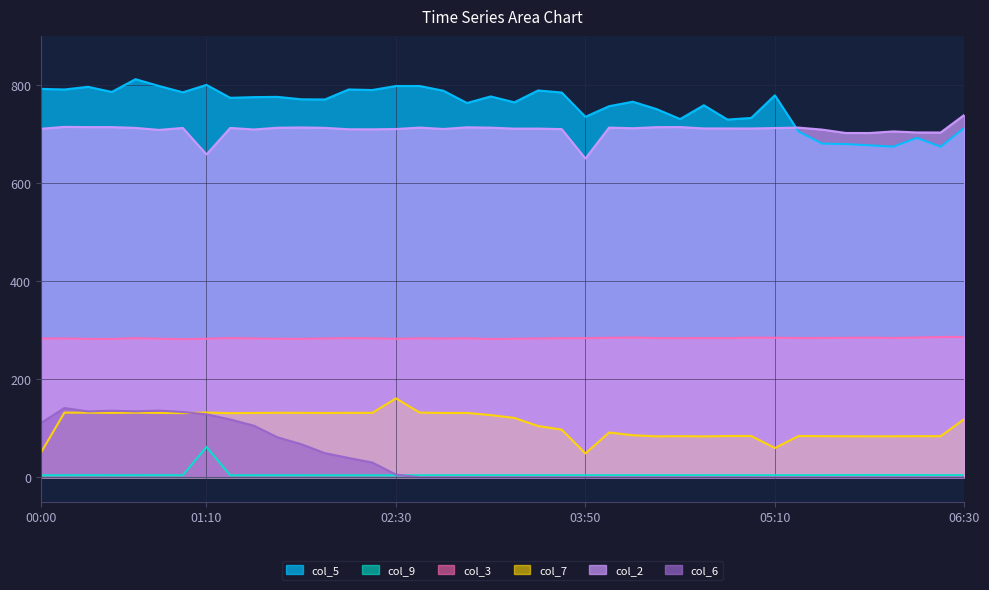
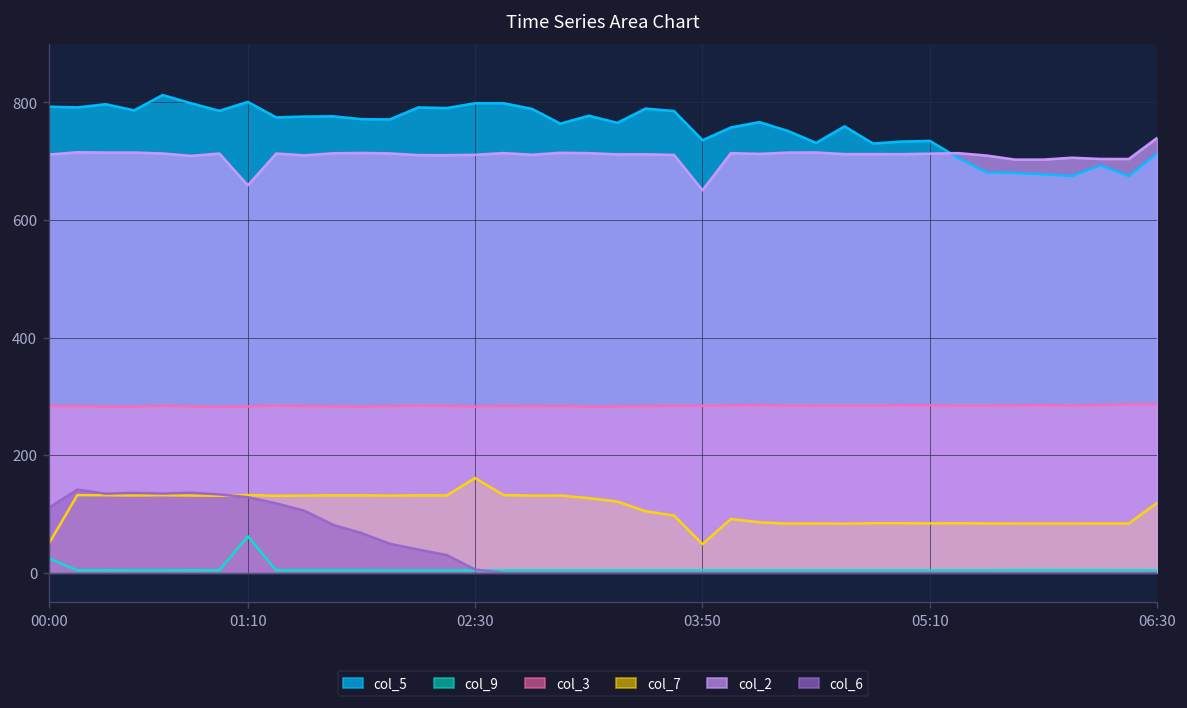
  {
    "col_5": {
      "00:00": 790,
      "01:10": 800,
      "02:30": 800,
      "03:50": 740,
-     "05:10": 780,
+     "05:10": 730,
      "06:30": 710
    },
    "col_9": {
-     "00:00": 0,
+     "00:00": 20,
      "01:10": 60
    },
    "col_3": {
      "00:00": 280,
      "01:10": 280,
      "02:30": 280,
      "03:50": 280,
      "05:10": 280,
      "06:30": 290
    },
    "col_7": {
      "00:00": 50,
      "02:30": 160,
      "03:50": 50,
-     "05:10": 60,
+     "05:10": 80,
      "06:30": 120
    },
    "col_2": {
      "00:00": 710,
      "01:10": 660,
      "02:30": 710,
      "03:50": 650,
      "05:10": 710,
      "06:30": 740
    },
    "col_6": {
      "00:00": 110
    }
  }
